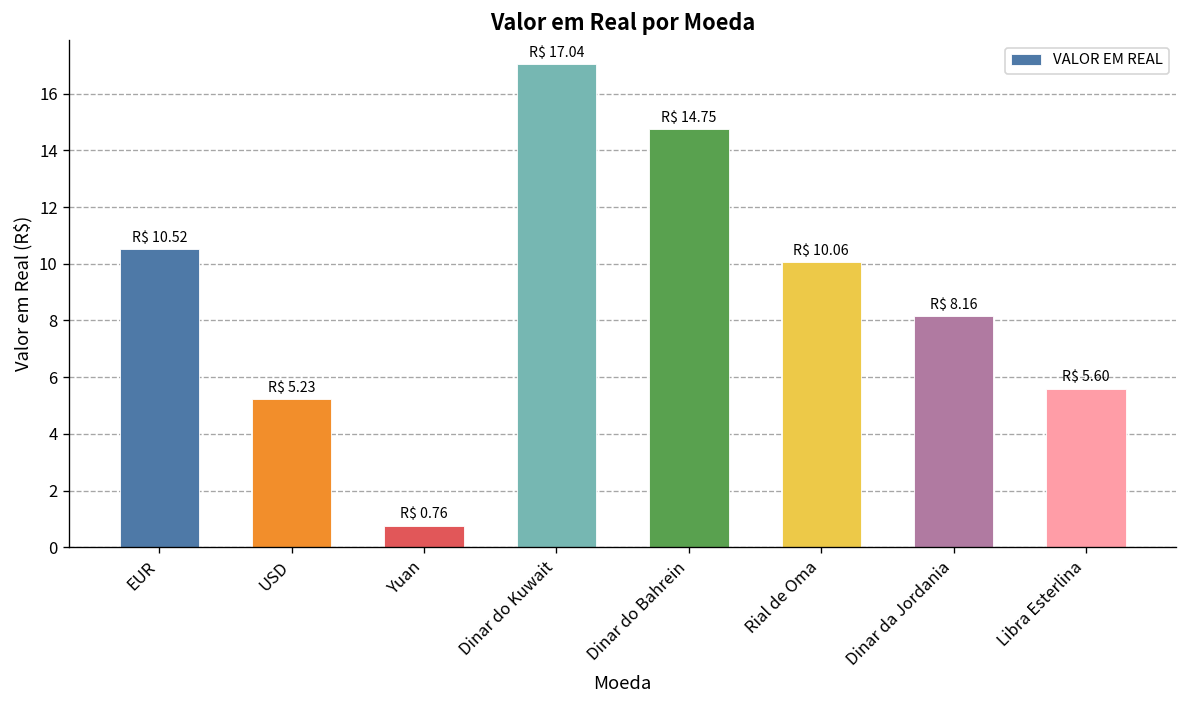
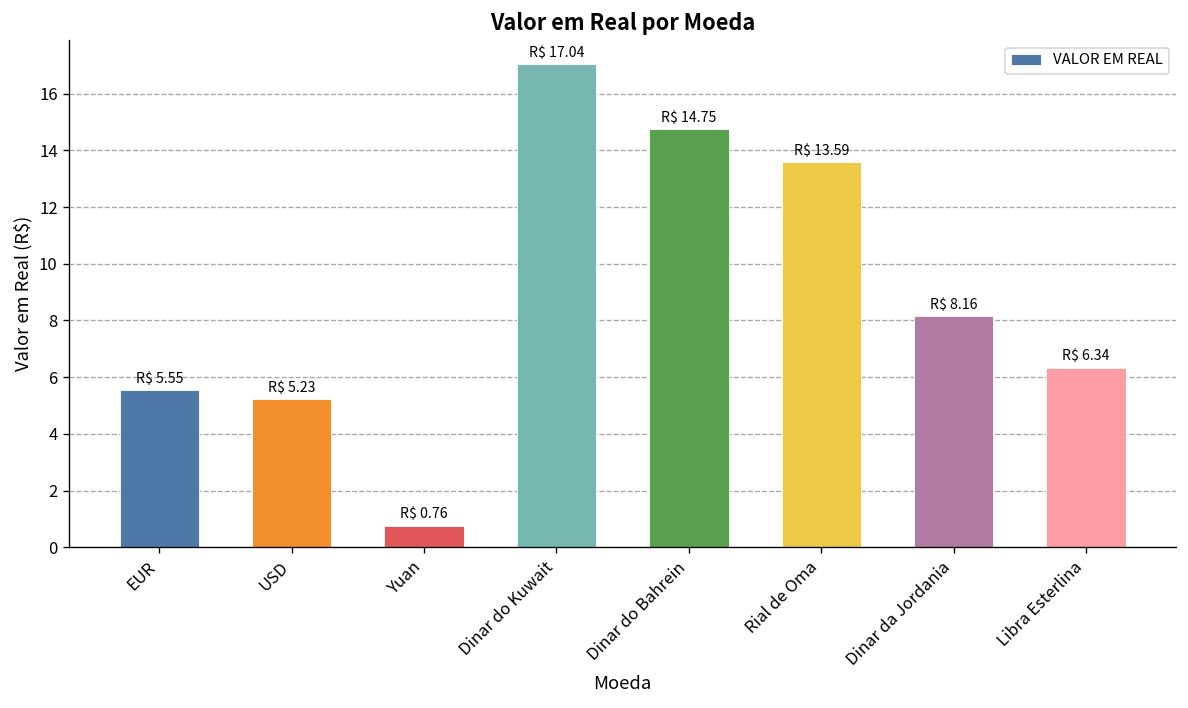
  {
-   "EUR": 10.52,
+   "EUR": 5.55,
    "USD": 5.23,
    "Yuan": 0.76,
    "Dinar do Kuwait": 17.04,
    "Dinar do Bahrein": 14.75,
-   "Rial de Oma": 10.06,
+   "Rial de Oma": 13.59,
    "Dinar da Jordania": 8.16,
-   "Libra Esterlina": 5.60
+   "Libra Esterlina": 6.34
  }
